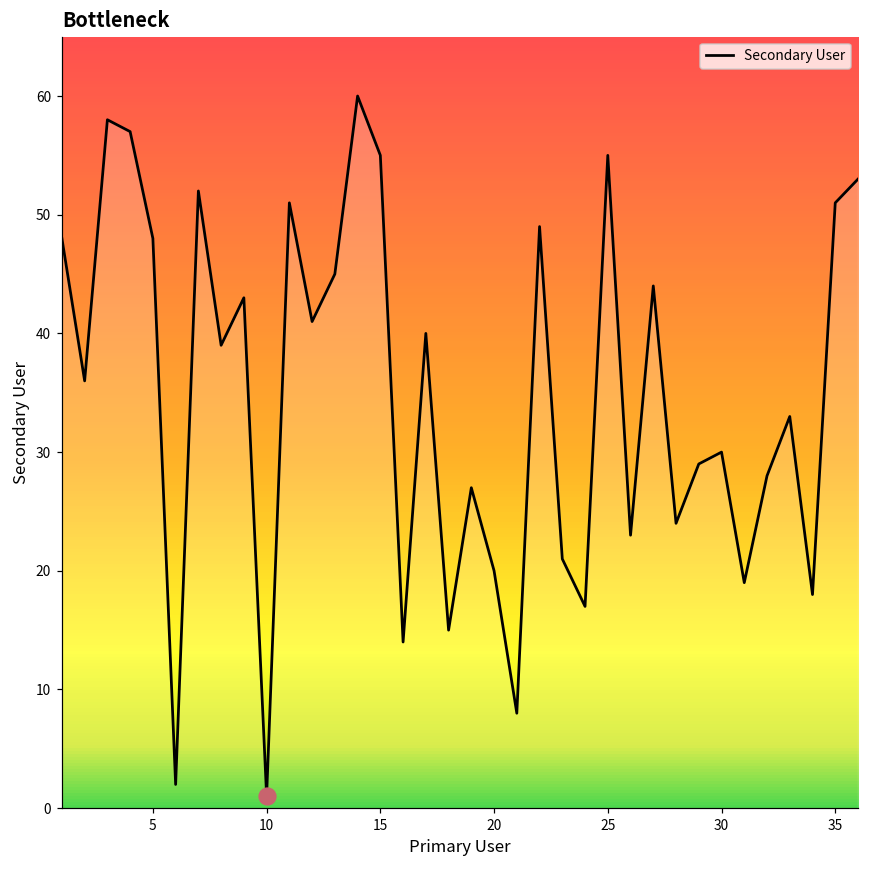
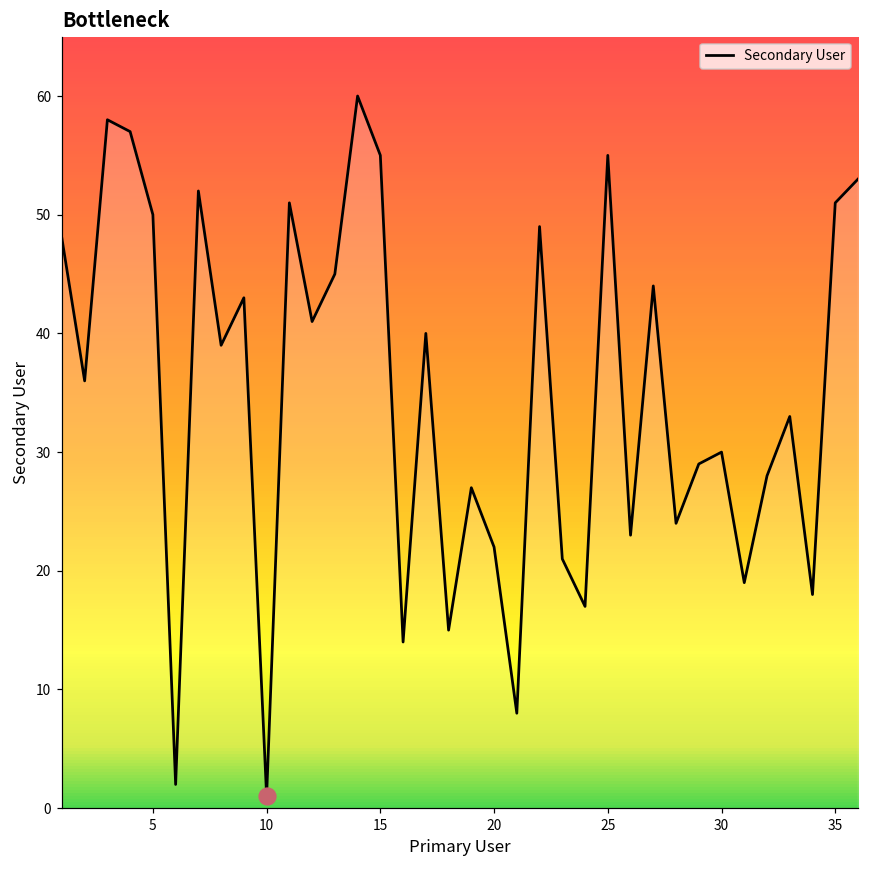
  {
    "Secondary User": {
-     "5": 48,
+     "5": 50,
      "15": 55,
-     "20": 20,
+     "20": 22,
      "25": 55,
      "30": 30,
      "35": 51
    }
  }
